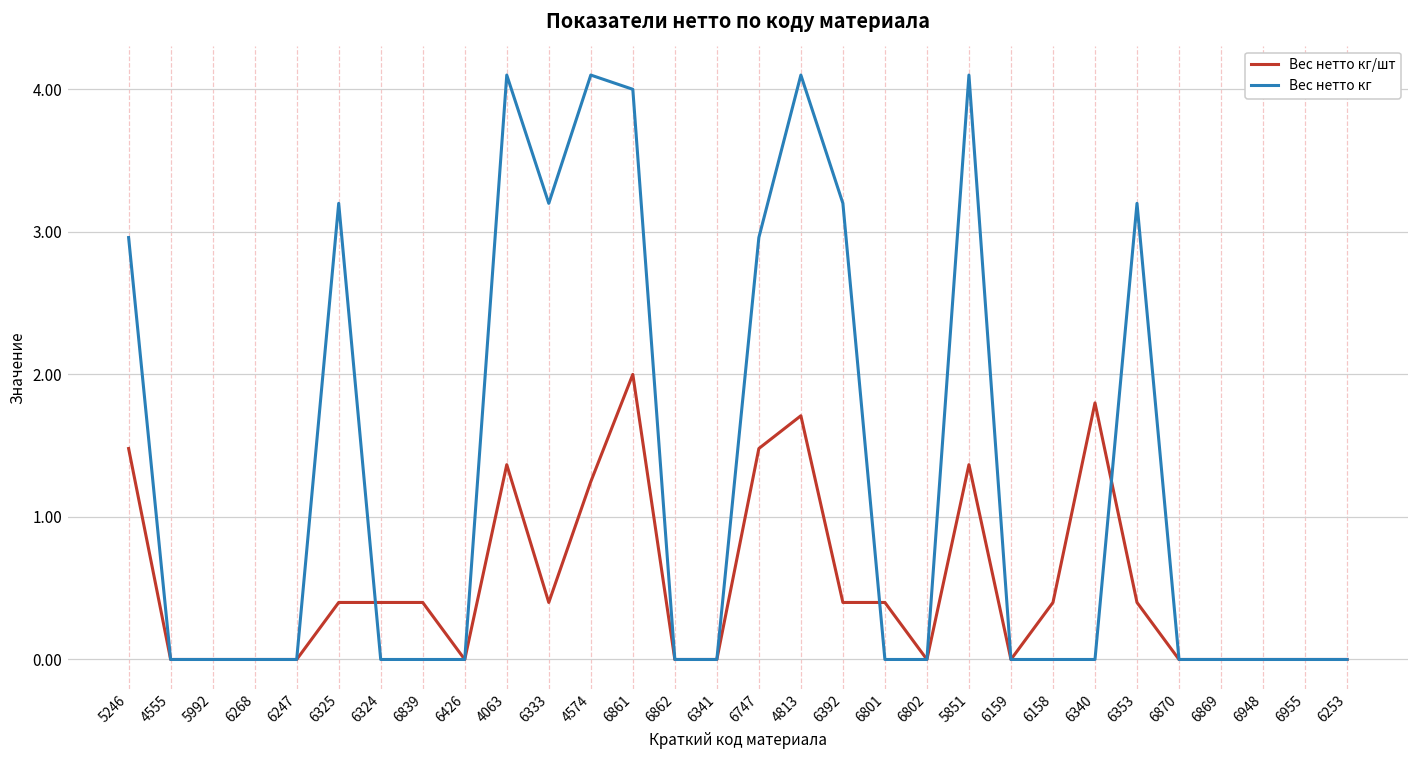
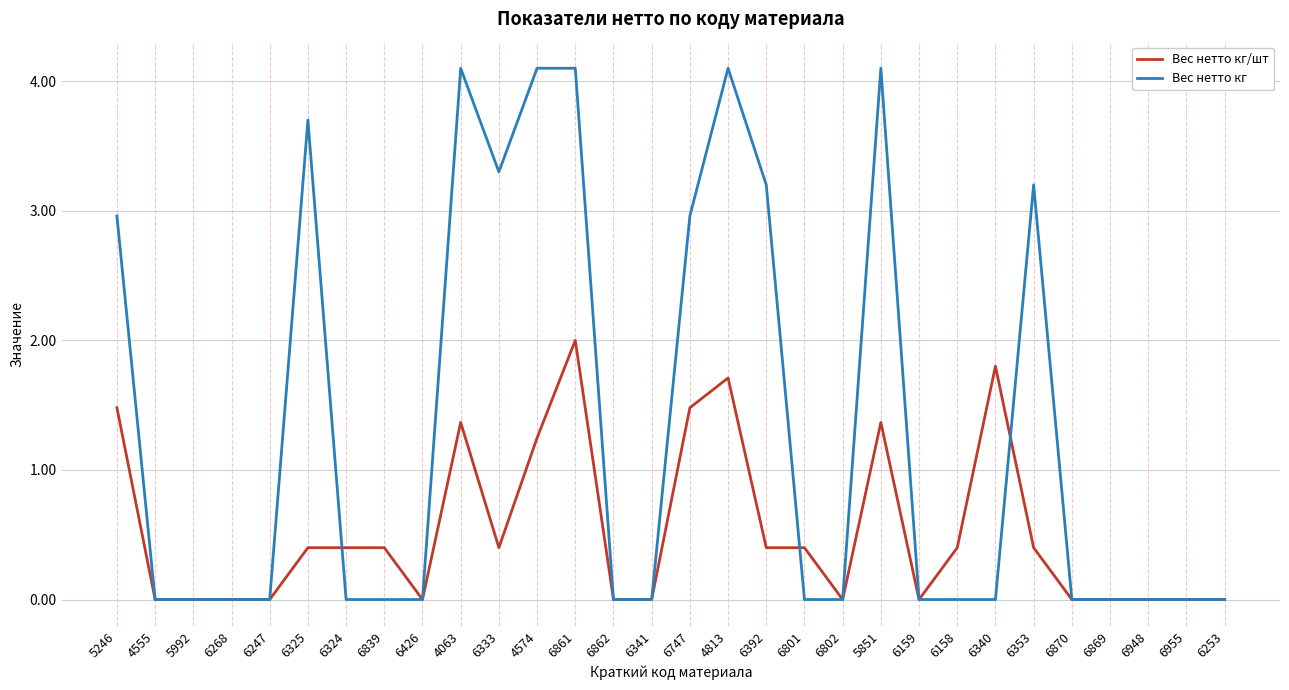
  {
    "Вес нетто кг/шт": {
      "5246": 1.48,
      "6325": 0.4,
      "6324": 0.4,
      "6839": 0.4,
      "4063": 1.37,
      "6333": 0.4,
      "4574": 1.25,
      "6861": 2.0,
      "6747": 1.48,
      "4813": 1.7,
      "6392": 0.4,
      "6801": 0.4,
      "5851": 1.37,
      "6158": 0.4,
      "6340": 1.8,
      "6353": 0.4
    },
    "Вес нетто кг": {
      "5246": 2.96,
-     "6325": 3.2,
+     "6325": 3.7,
      "6324": 0.0,
      "6839": 0.0,
      "4063": 4.1,
-     "6333": 3.2,
+     "6333": 3.3,
      "4574": 4.1,
-     "6861": 4.0,
+     "6861": 4.1,
      "6747": 2.96,
      "4813": 4.1,
      "6392": 3.2,
      "6801": 0.0,
      "5851": 4.1,
      "6158": 0.0,
      "6340": 0.0,
      "6353": 3.2
    }
  }
